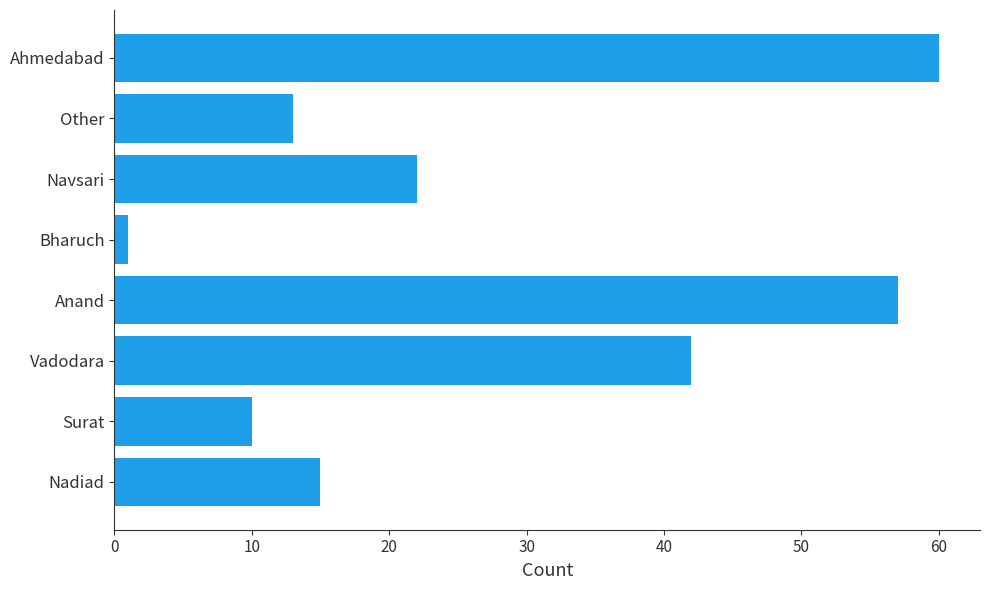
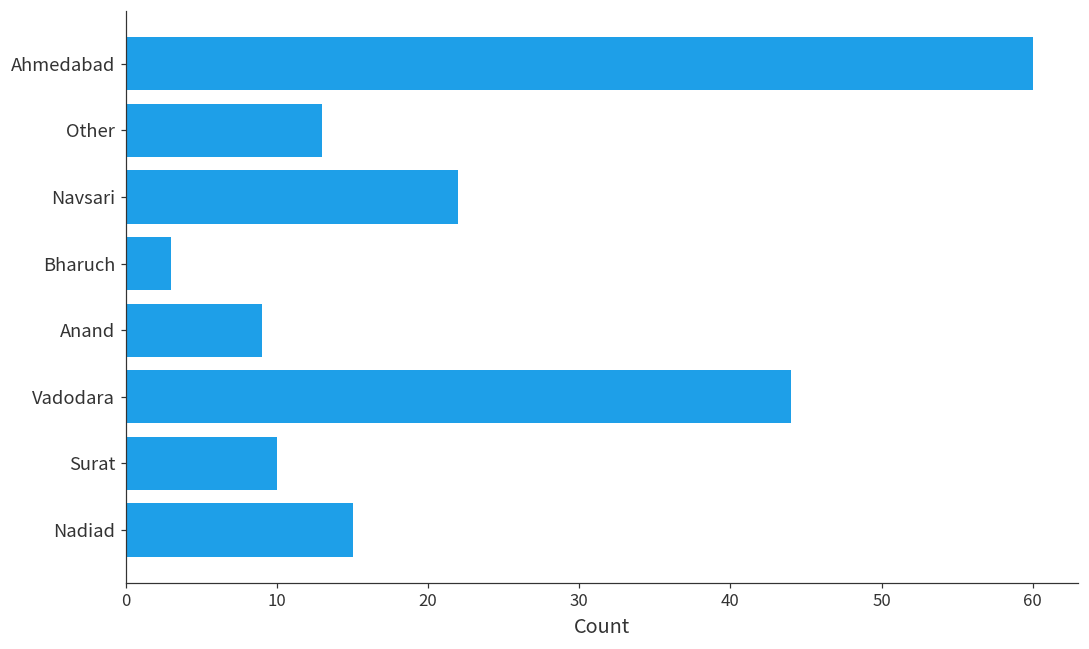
  {
    "Ahmedabad": 60,
    "Other": 13,
    "Navsari": 22,
-   "Bharuch": 1,
-   "Anand": 57,
-   "Vadodara": 42,
+   "Bharuch": 3,
+   "Anand": 9,
+   "Vadodara": 44,
    "Surat": 10,
    "Nadiad": 15
  }
